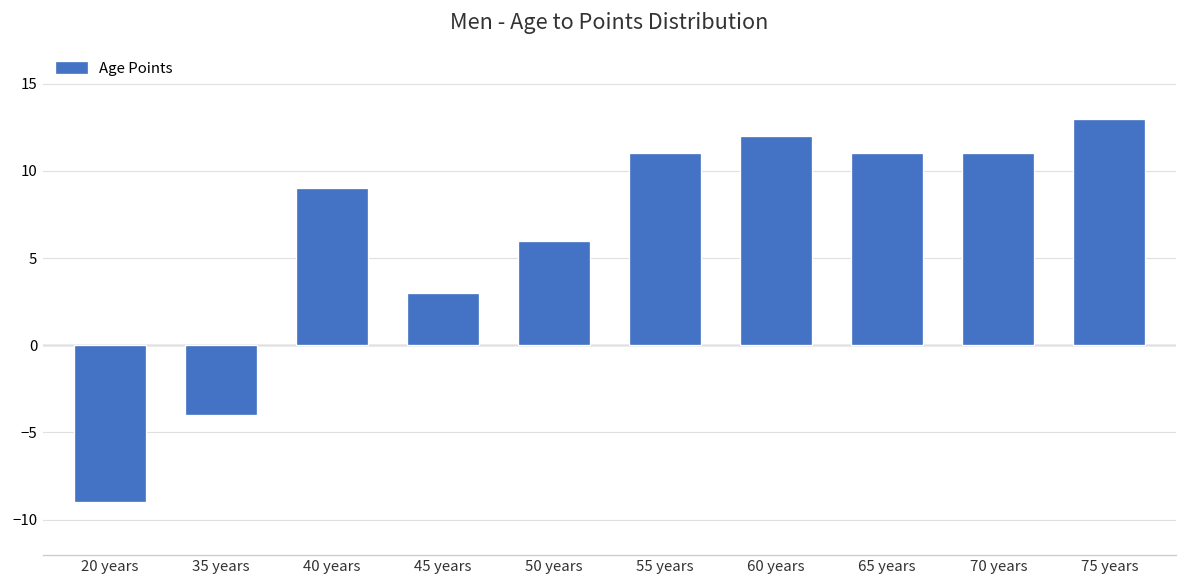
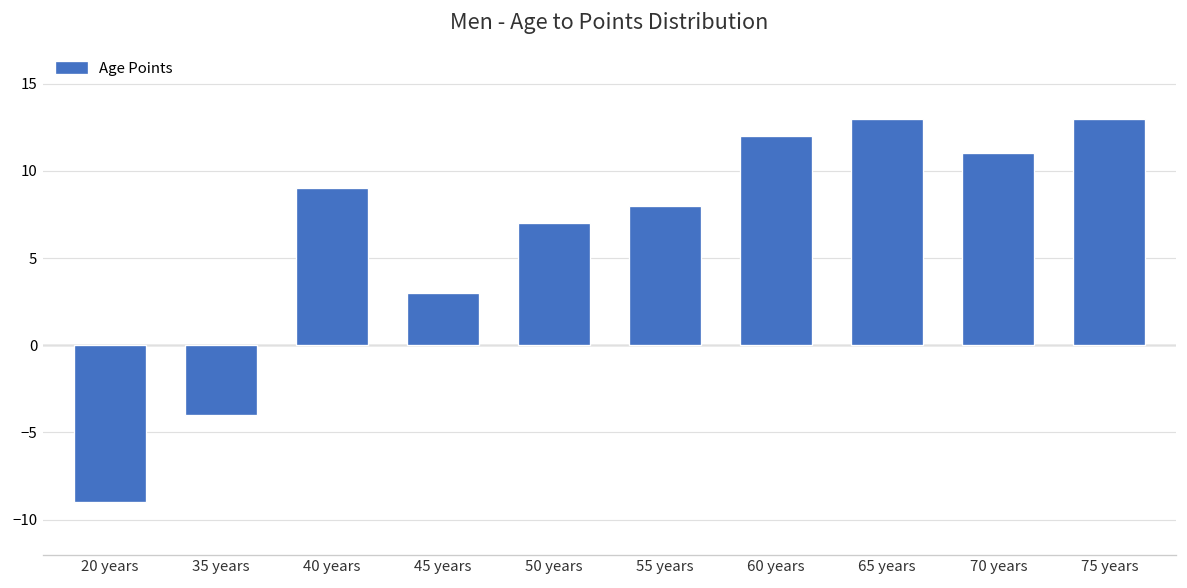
  {
    "20 years": -9,
    "35 years": -4,
    "40 years": 9,
    "45 years": 3,
-   "50 years": 6,
-   "55 years": 11,
+   "50 years": 7,
+   "55 years": 8,
    "60 years": 12,
-   "65 years": 11,
+   "65 years": 13,
    "70 years": 11,
    "75 years": 13
  }
